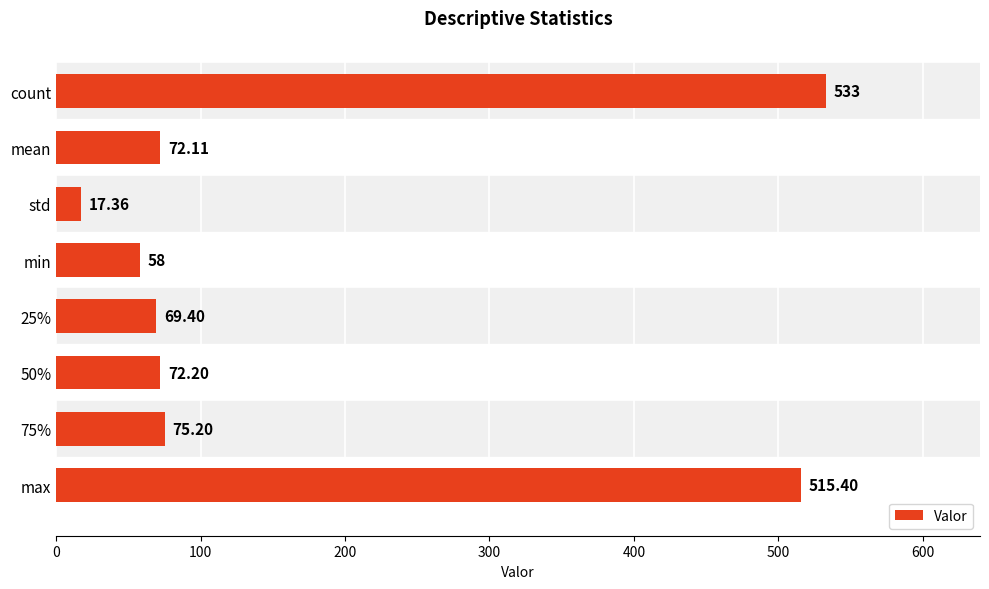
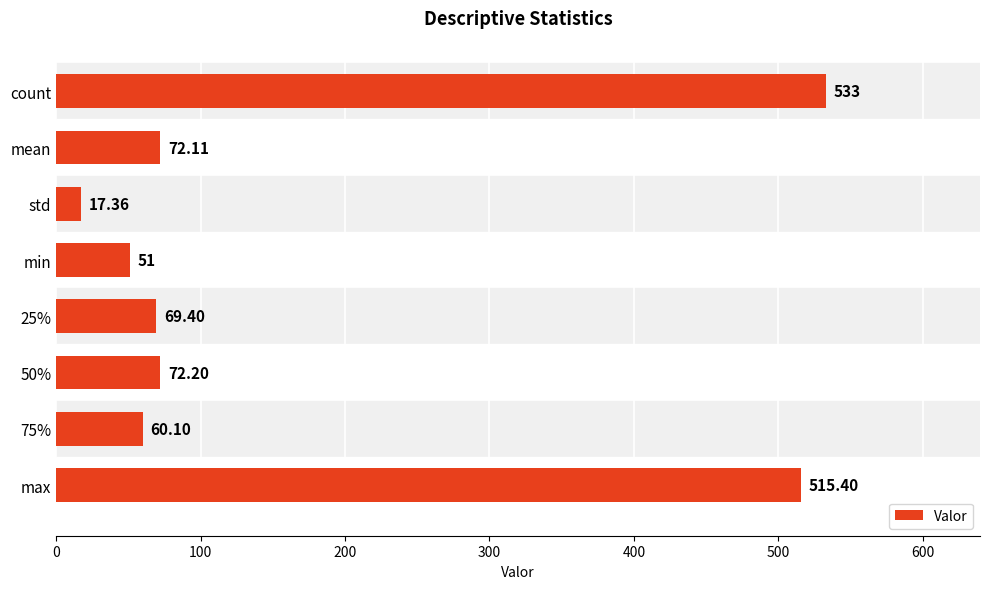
  {
    "count": 533,
    "mean": 72.11,
    "std": 17.36,
-   "min": 58,
+   "min": 51,
    "25%": 69.40,
    "50%": 72.20,
-   "75%": 75.20,
+   "75%": 60.10,
    "max": 515.40
  }
